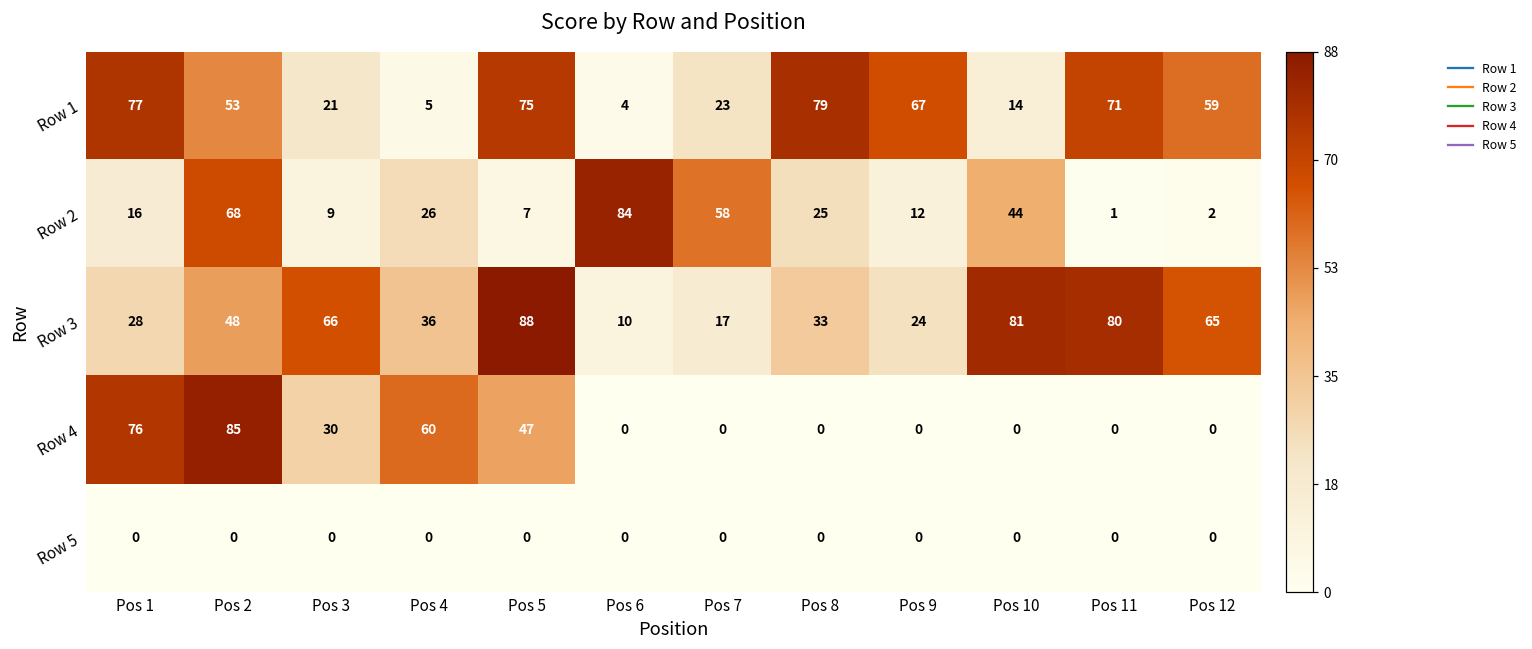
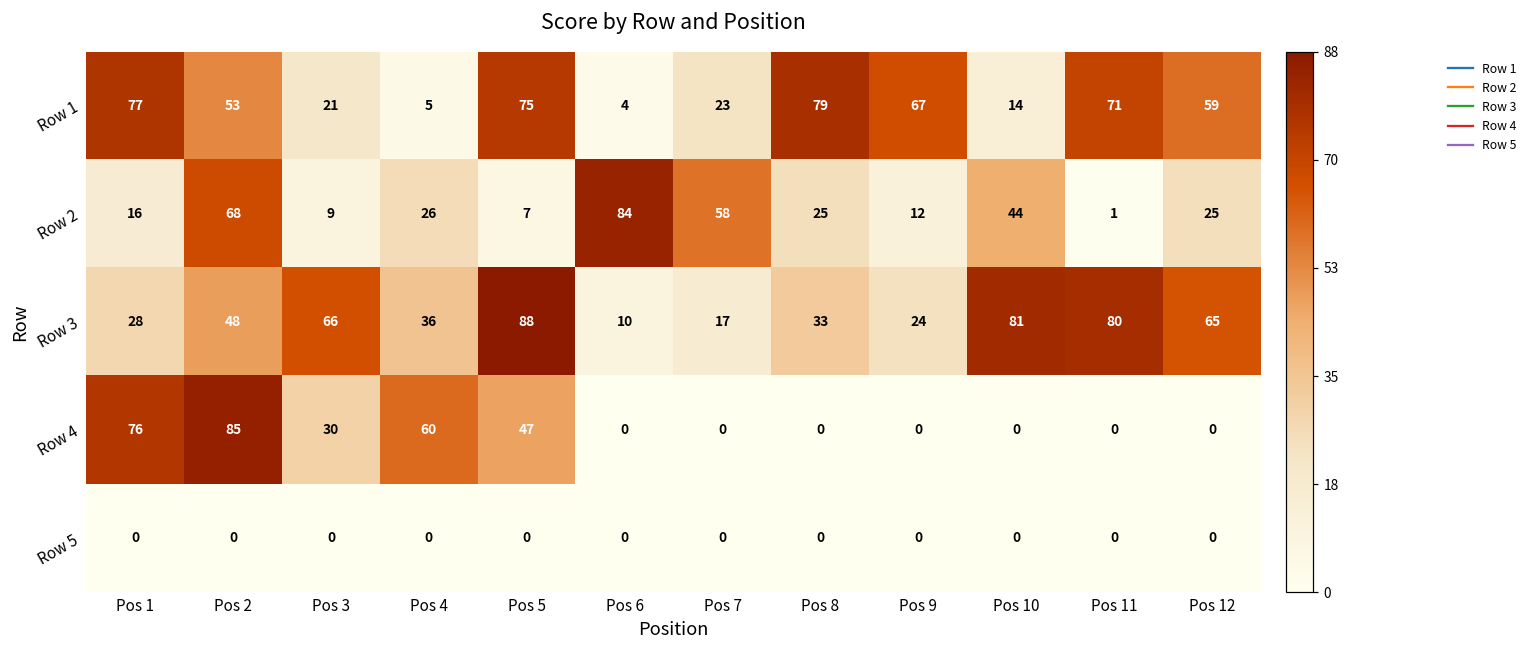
  {
    "Row 1": {
      "Pos 1": 77,
      "Pos 2": 53,
      "Pos 3": 21,
      "Pos 4": 5,
      "Pos 5": 75,
      "Pos 6": 4,
      "Pos 7": 23,
      "Pos 8": 79,
      "Pos 9": 67,
      "Pos 10": 14,
      "Pos 11": 71,
      "Pos 12": 59
    },
    "Row 2": {
      "Pos 1": 16,
      "Pos 2": 68,
      "Pos 3": 9,
      "Pos 4": 26,
      "Pos 5": 7,
      "Pos 6": 84,
      "Pos 7": 58,
      "Pos 8": 25,
      "Pos 9": 12,
      "Pos 10": 44,
      "Pos 11": 1,
-     "Pos 12": 2
+     "Pos 12": 25
    },
    "Row 3": {
      "Pos 1": 28,
      "Pos 2": 48,
      "Pos 3": 66,
      "Pos 4": 36,
      "Pos 5": 88,
      "Pos 6": 10,
      "Pos 7": 17,
      "Pos 8": 33,
      "Pos 9": 24,
      "Pos 10": 81,
      "Pos 11": 80,
      "Pos 12": 65
    },
    "Row 4": {
      "Pos 1": 76,
      "Pos 2": 85,
      "Pos 3": 30,
      "Pos 4": 60,
      "Pos 5": 47,
      "Pos 6": 0,
      "Pos 7": 0,
      "Pos 8": 0,
      "Pos 9": 0,
      "Pos 10": 0,
      "Pos 11": 0,
      "Pos 12": 0
    },
    "Row 5": {
      "Pos 1": 0,
      "Pos 2": 0,
      "Pos 3": 0,
      "Pos 4": 0,
      "Pos 5": 0,
      "Pos 6": 0,
      "Pos 7": 0,
      "Pos 8": 0,
      "Pos 9": 0,
      "Pos 10": 0,
      "Pos 11": 0,
      "Pos 12": 0
    }
  }
